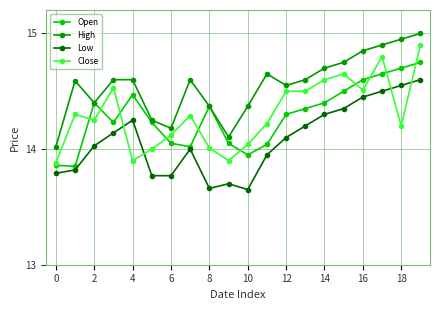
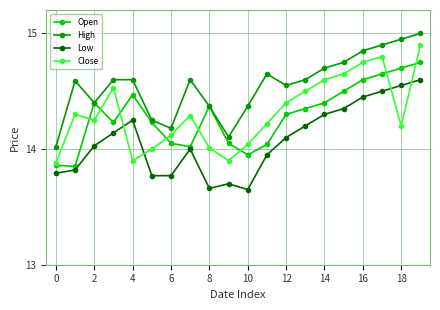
  {
    "Close": {
      "2": 14.25,
      "4": 13.90,
      "6": 14.12,
      "8": 14.01,
      "10": 14.04,
-     "12": 14.5,
+     "12": 14.4,
      "14": 14.60,
-     "16": 14.51,
+     "16": 14.75,
      "18": 14.20
    }
  }
